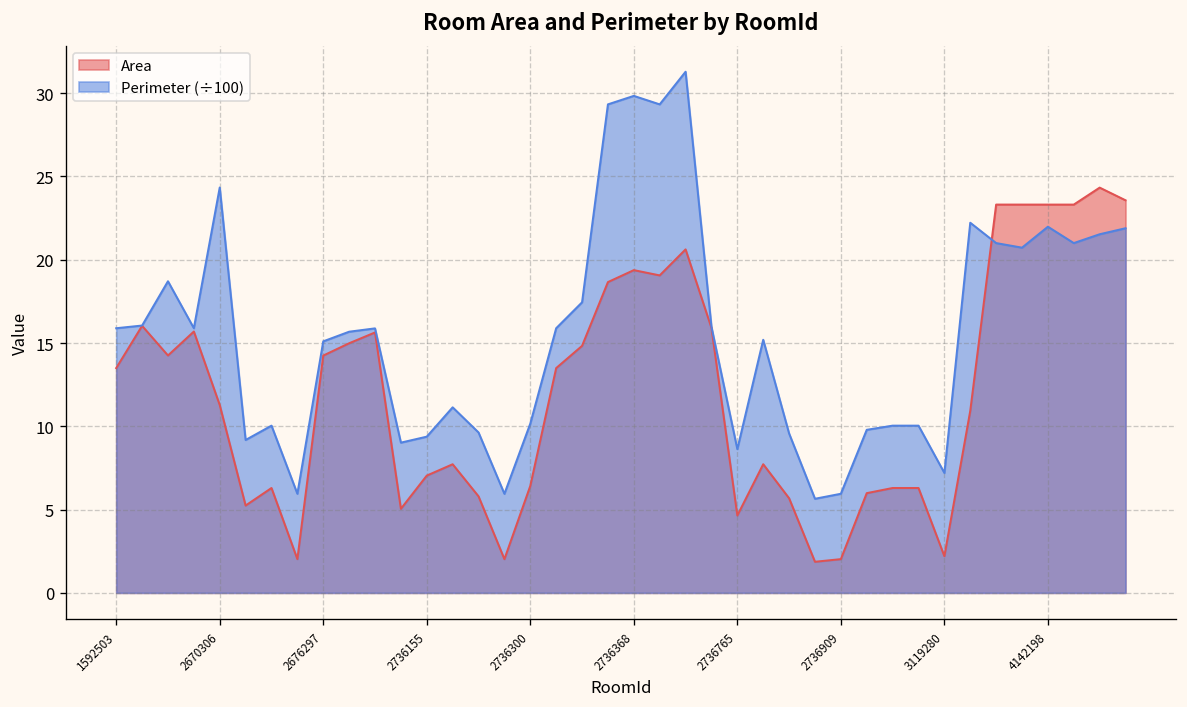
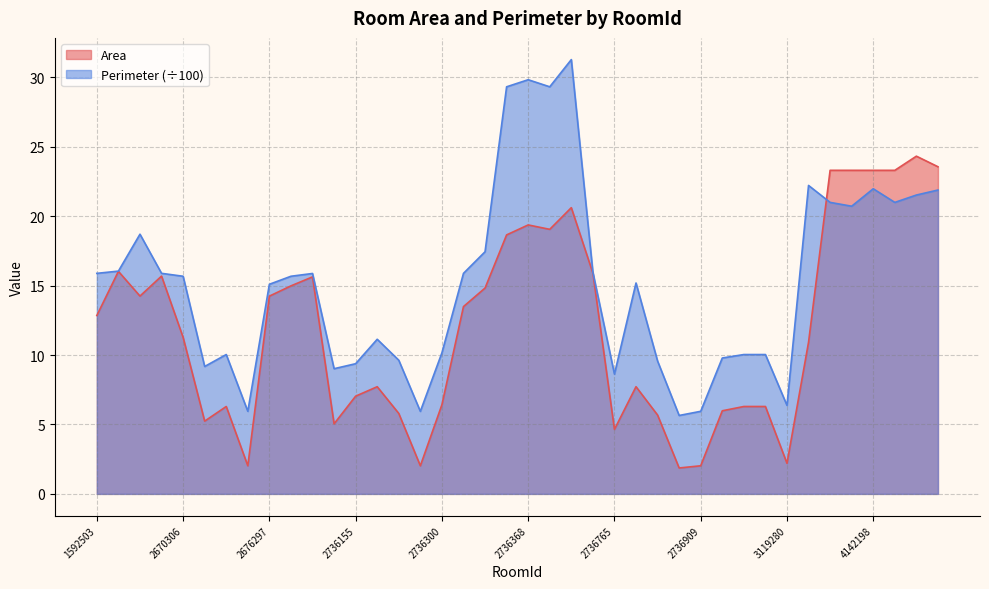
  {
    "Area": {
-     "1592503": 13.5,
+     "1592503": 12.9,
      "2670306": 11.3,
      "2676297": 14.2,
      "2736155": 7.0,
      "2736300": 6.4,
      "2736368": 19.4,
      "2736765": 4.6,
      "2736909": 2.0,
      "3119280": 2.2,
      "4142198": 23.3
    },
    "Perimeter (÷100)": {
      "1592503": 15.9,
-     "2670306": 24.3,
+     "2670306": 15.7,
      "2676297": 15.1,
      "2736155": 9.4,
      "2736300": 10.2,
      "2736368": 29.8,
      "2736765": 8.6,
      "2736909": 6.0,
-     "3119280": 7.2,
+     "3119280": 6.4,
      "4142198": 22.0
    }
  }
